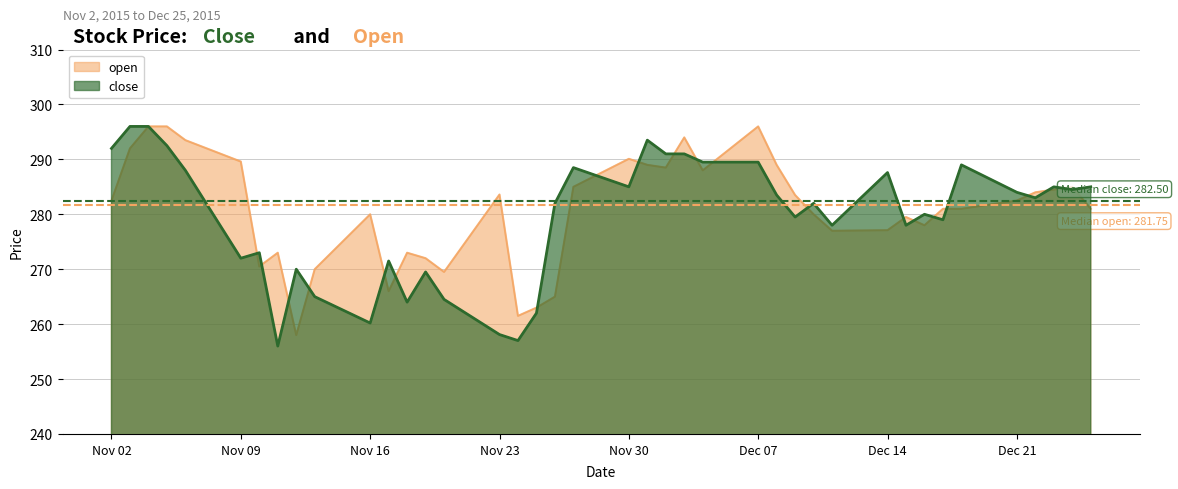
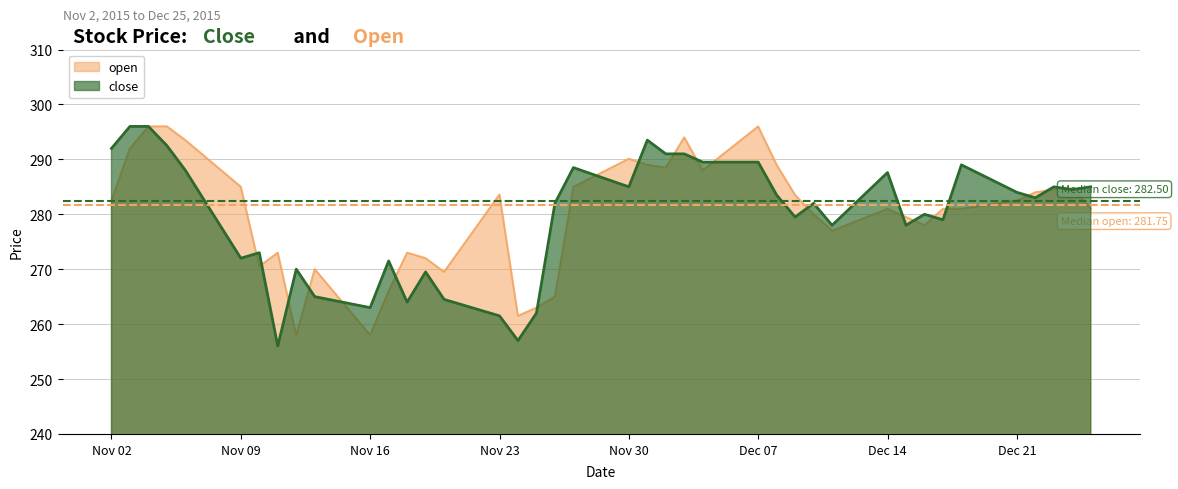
  {
    "open": {
      "Nov 02": 283,
-     "Nov 09": 290,
-     "Nov 16": 280,
+     "Nov 09": 285,
+     "Nov 16": 258,
      "Nov 23": 284,
      "Nov 30": 290,
      "Dec 07": 296,
-     "Dec 14": 277,
+     "Dec 14": 281,
      "Dec 21": 283
    },
    "close": {
      "Nov 02": 292,
      "Nov 09": 272,
-     "Nov 16": 260,
-     "Nov 23": 258,
+     "Nov 16": 263,
+     "Nov 23": 262,
      "Nov 30": 285,
      "Dec 07": 290,
      "Dec 14": 288,
      "Dec 21": 284
    }
  }
